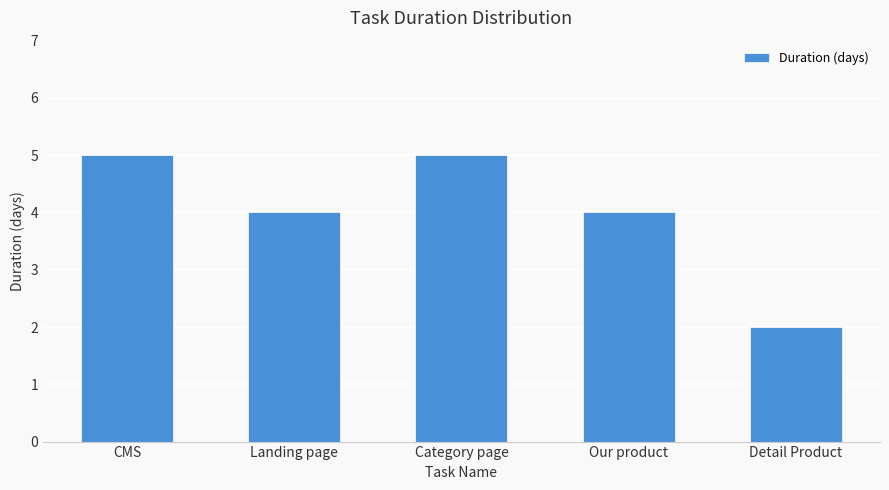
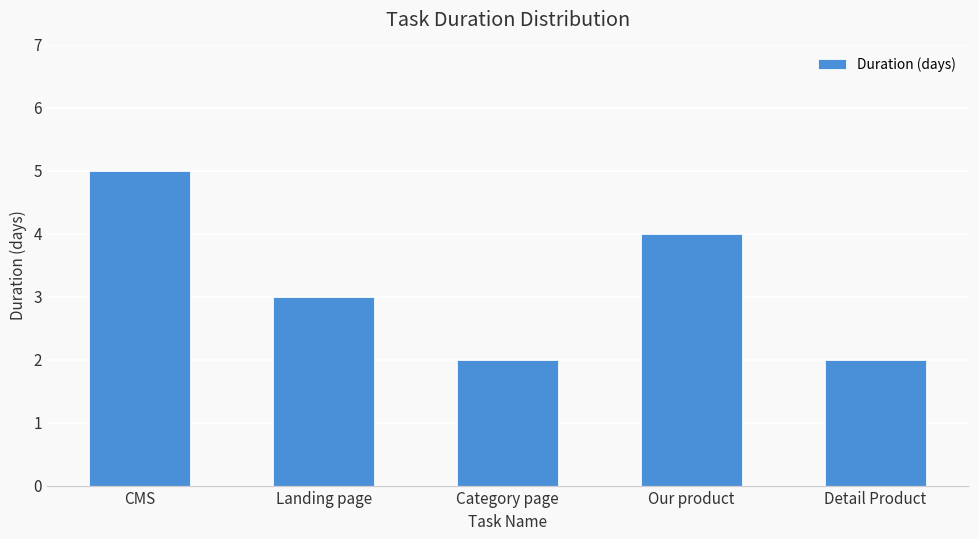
  {
    "CMS": 5,
-   "Landing page": 4,
-   "Category page": 5,
+   "Landing page": 3,
+   "Category page": 2,
    "Our product": 4,
    "Detail Product": 2
  }
